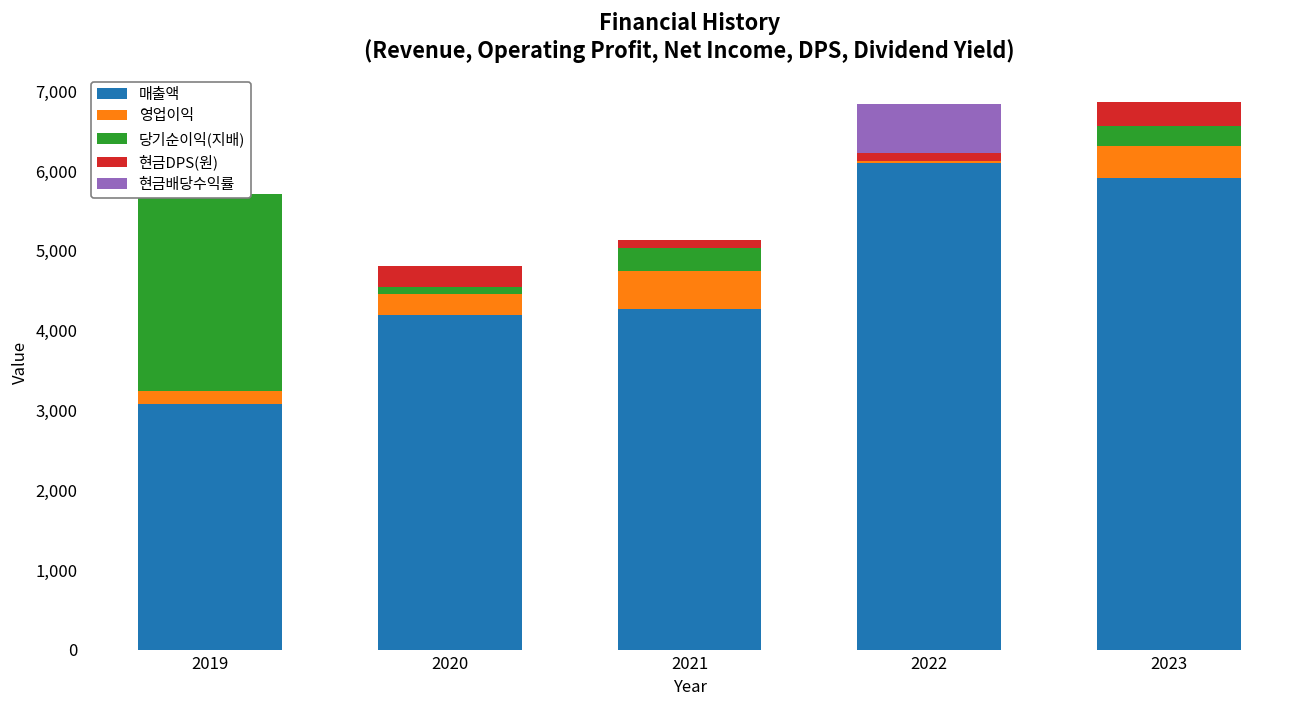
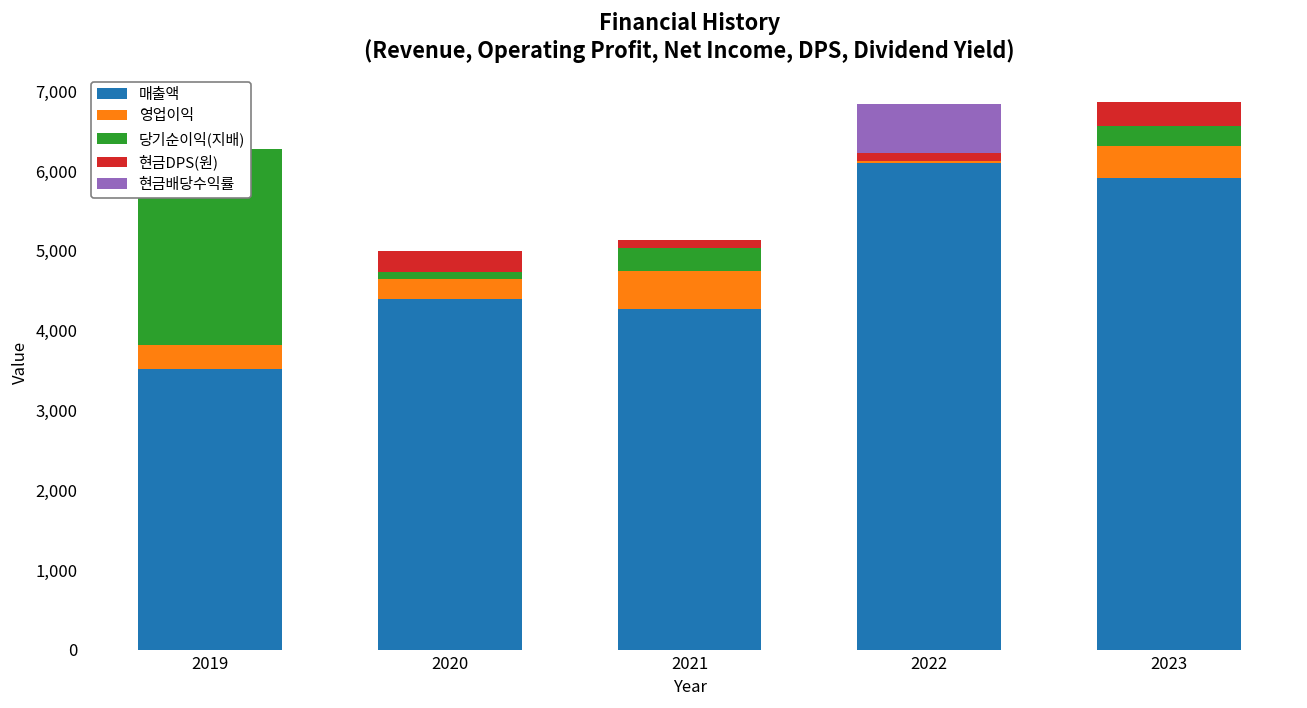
  {
    "매출액": {
-     "2019": "3,100",
-     "2020": "4,200",
+     "2019": "3,500",
+     "2020": "4,400",
      "2021": "4,300",
      "2022": "6,100",
      "2023": "5,900"
    },
    "영업이익": {
-     "2019": "200",
+     "2019": "300",
      "2020": "300",
      "2021": "500",
      "2023": "400"
    },
    "당기순이익(지배)": {
      "2020": "100",
      "2021": "300",
      "2023": "200"
    },
    "현금DPS(원)": {
      "2020": "300",
      "2021": "100",
      "2022": "100",
      "2023": "300"
    },
    "현금배당수익률": {
      "2022": "600"
    }
  }
